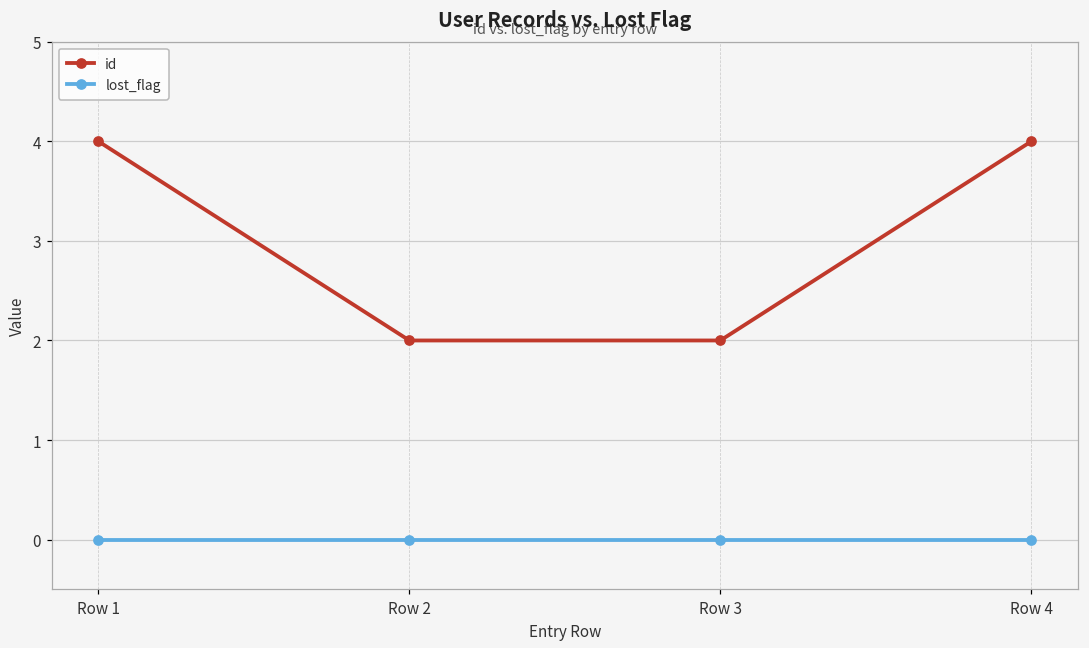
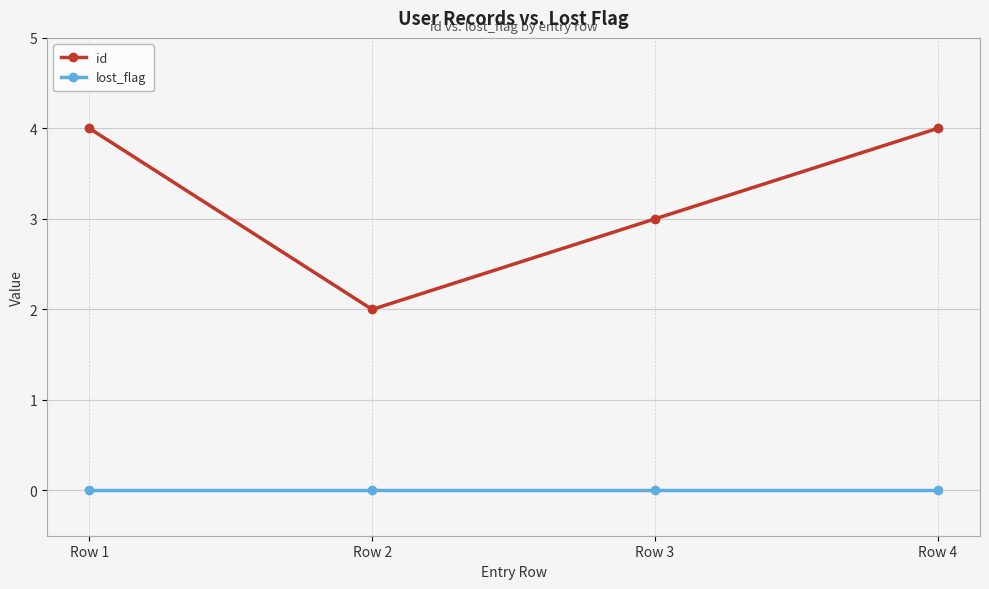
  {
    "id": {
      "Row 1": 4,
      "Row 2": 2,
-     "Row 3": 2,
+     "Row 3": 3,
      "Row 4": 4
    },
    "lost_flag": {
      "Row 1": 0,
      "Row 2": 0,
      "Row 3": 0,
      "Row 4": 0
    }
  }
